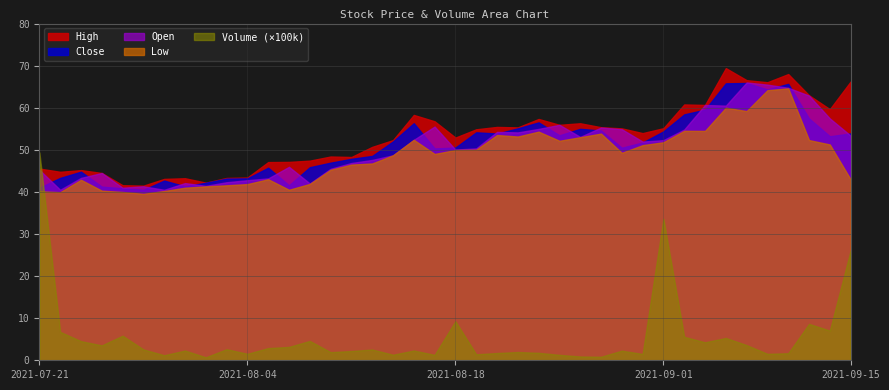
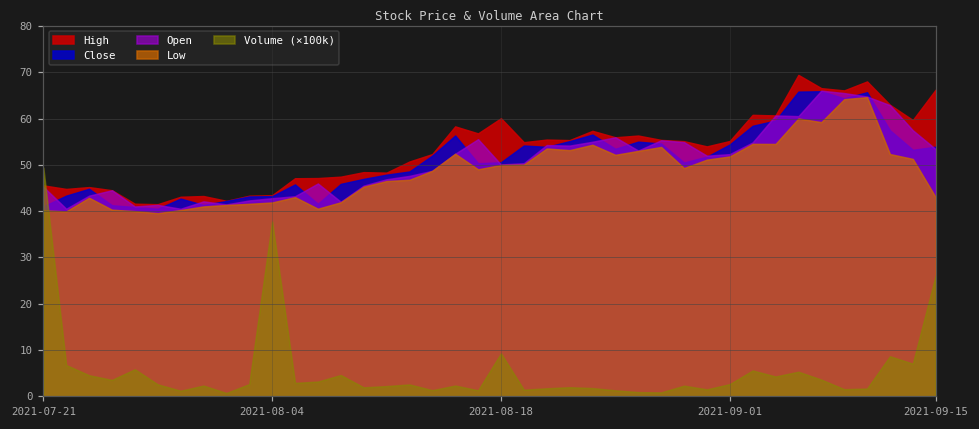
  {
    "High": {
-     "2021-08-18": 53,
+     "2021-08-18": 60,
      "2021-09-01": 55,
      "2021-09-15": 66
    },
    "Close": {
      "2021-07-21": 41,
      "2021-09-01": 54
    },
    "Low": {
      "2021-07-21": 40,
      "2021-08-04": 42,
      "2021-09-15": 43
    },
    "Volume (×100k)": {
      "2021-07-21": 49,
-     "2021-08-04": 2,
+     "2021-08-04": 38,
      "2021-08-18": 9,
-     "2021-09-01": 34,
+     "2021-09-01": 3,
      "2021-09-15": 26
    }
  }
